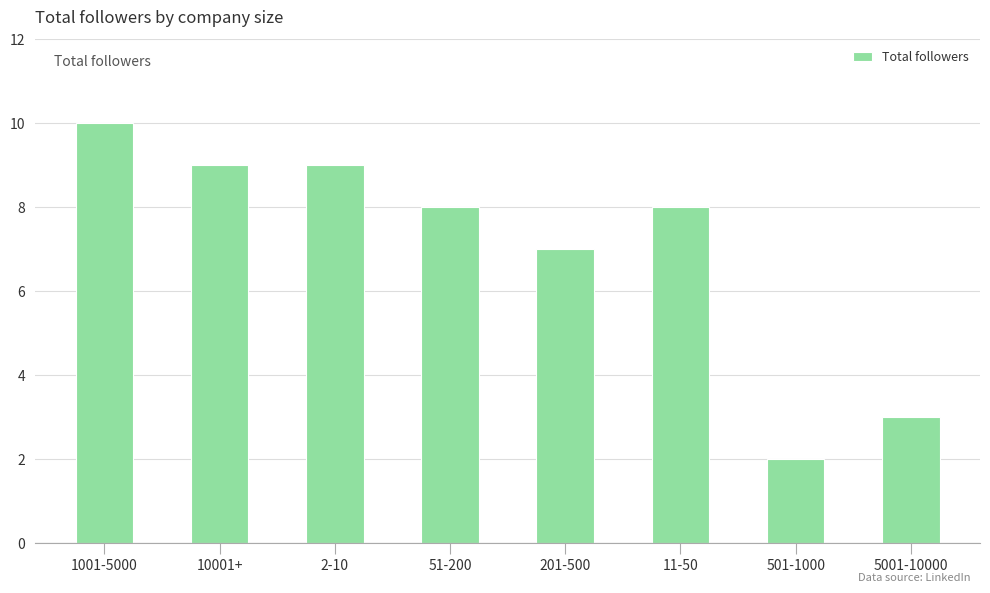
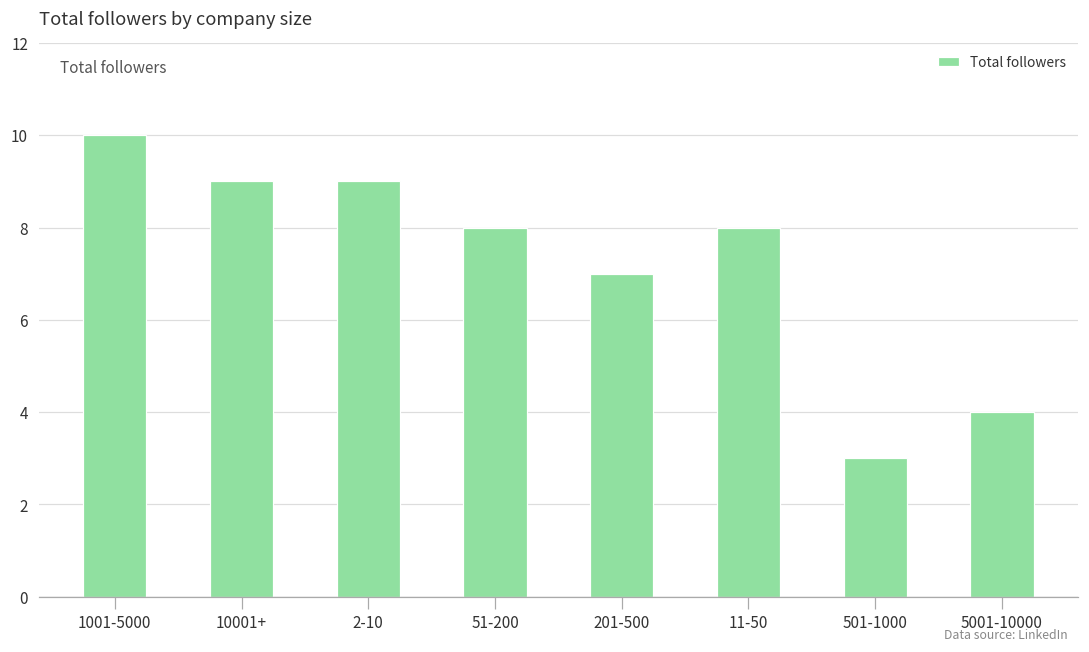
  {
    "1001-5000": 10,
    "10001+": 9,
    "2-10": 9,
    "51-200": 8,
    "201-500": 7,
    "11-50": 8,
-   "501-1000": 2,
-   "5001-10000": 3
+   "501-1000": 3,
+   "5001-10000": 4
  }
